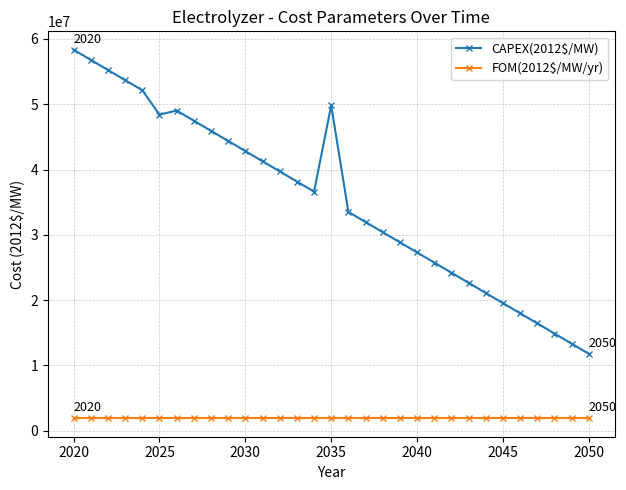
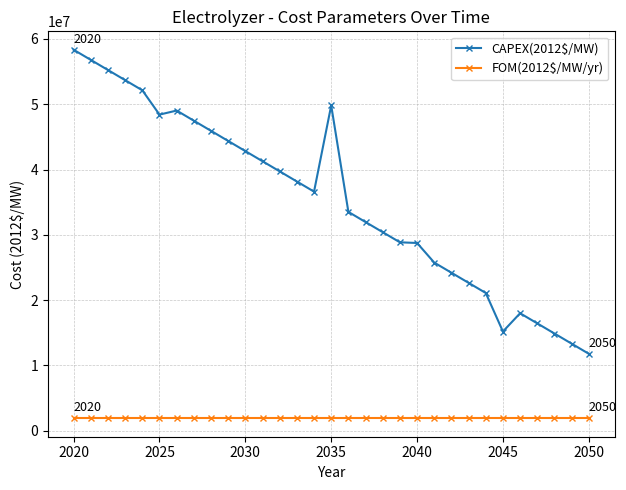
  {
    "CAPEX(2012$/MW)": {
      "2025": 48000000,
      "2030": 43000000,
      "2035": 50000000,
-     "2040": 27000000,
-     "2045": 20000000
+     "2040": 29000000,
+     "2045": 15000000
    },
    "FOM(2012$/MW/yr)": {
      "2025": 2000000,
      "2030": 2000000,
      "2035": 2000000,
      "2040": 2000000,
      "2045": 2000000
    }
  }
